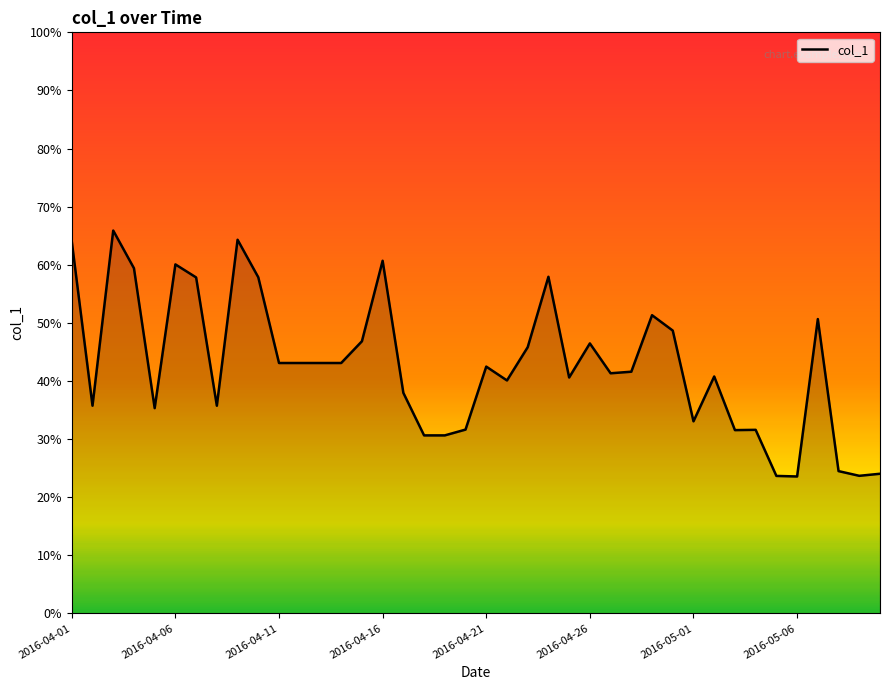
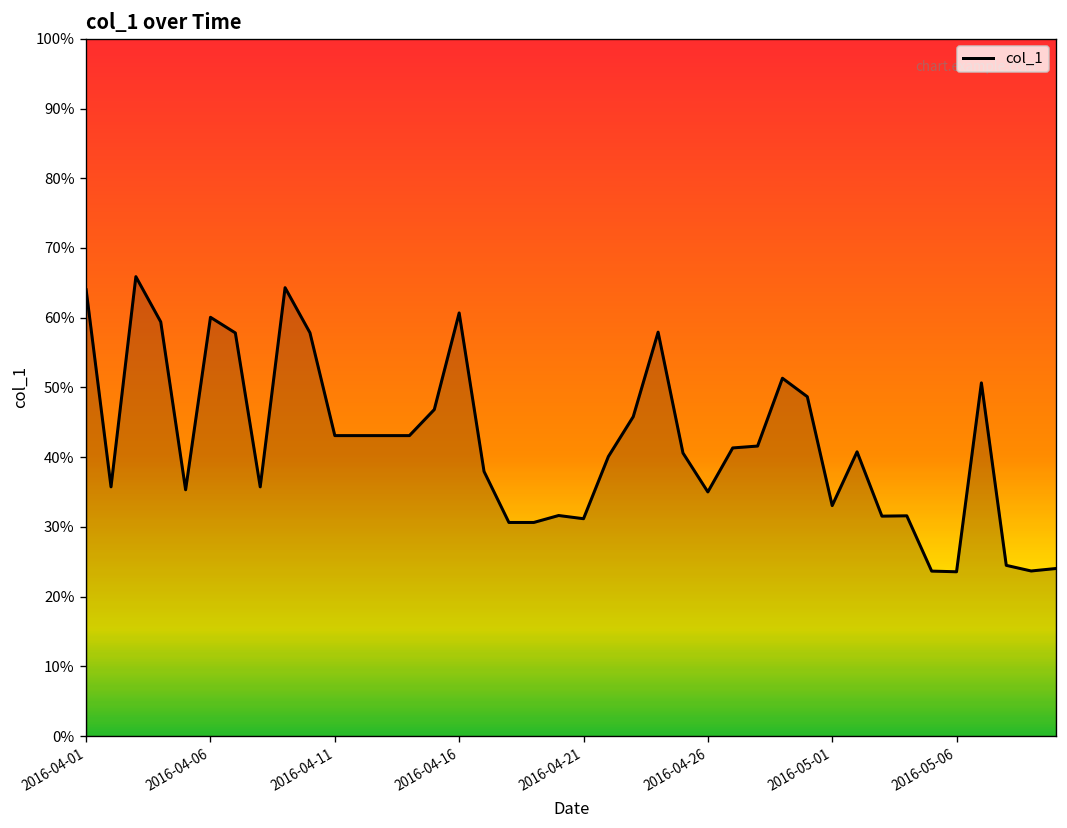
  {
    "2016-04-01": "64%",
    "2016-04-06": "60%",
    "2016-04-11": "43%",
    "2016-04-16": "61%",
-   "2016-04-21": "42%",
-   "2016-04-26": "46%",
+   "2016-04-21": "31%",
+   "2016-04-26": "35%",
    "2016-05-01": "33%",
    "2016-05-06": "24%"
  }
